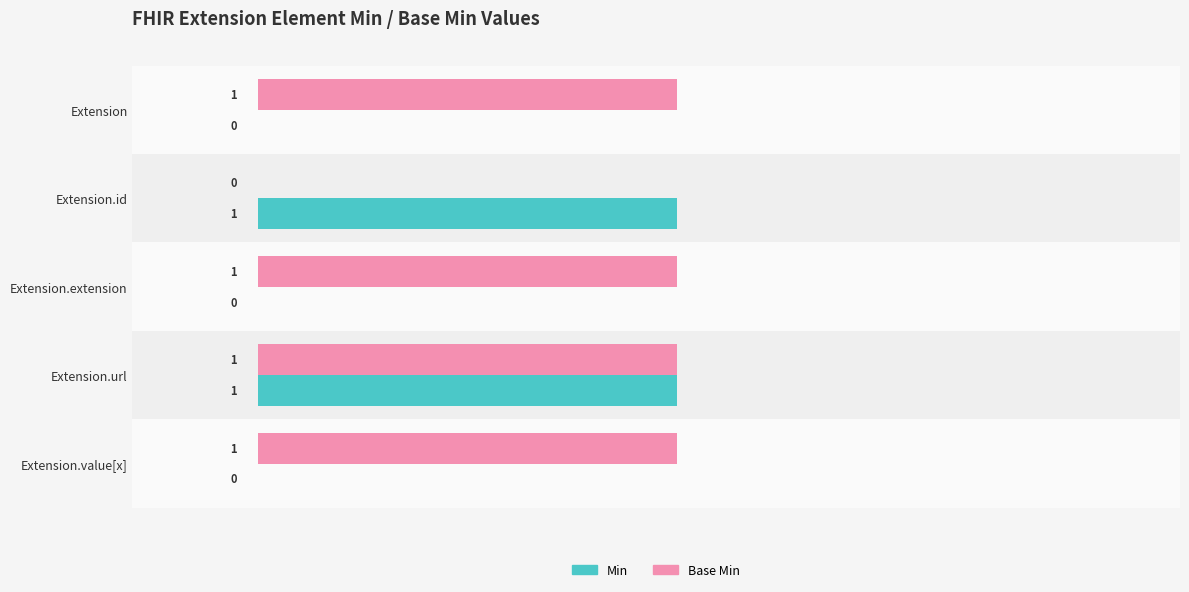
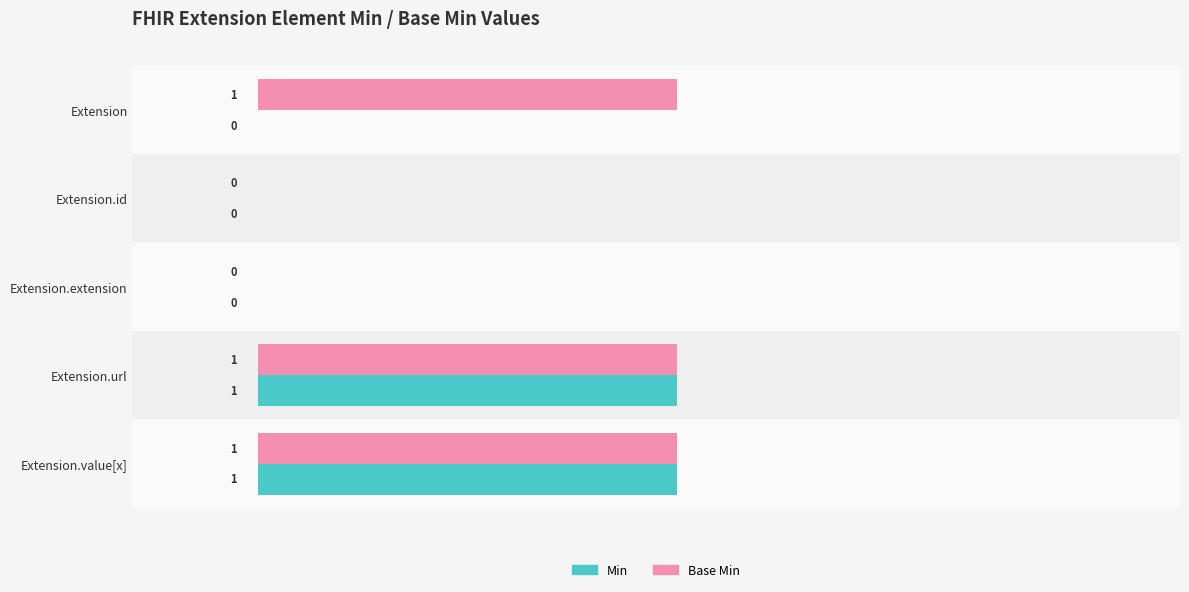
  {
    "Min": {
      "Extension": 0,
-     "Extension.id": 1,
+     "Extension.id": 0,
      "Extension.extension": 0,
-     "Extension.value[x]": 0
+     "Extension.value[x]": 1
    },
    "Base Min": {
      "Extension.id": 0,
-     "Extension.extension": 1
+     "Extension.extension": 0
    }
  }
